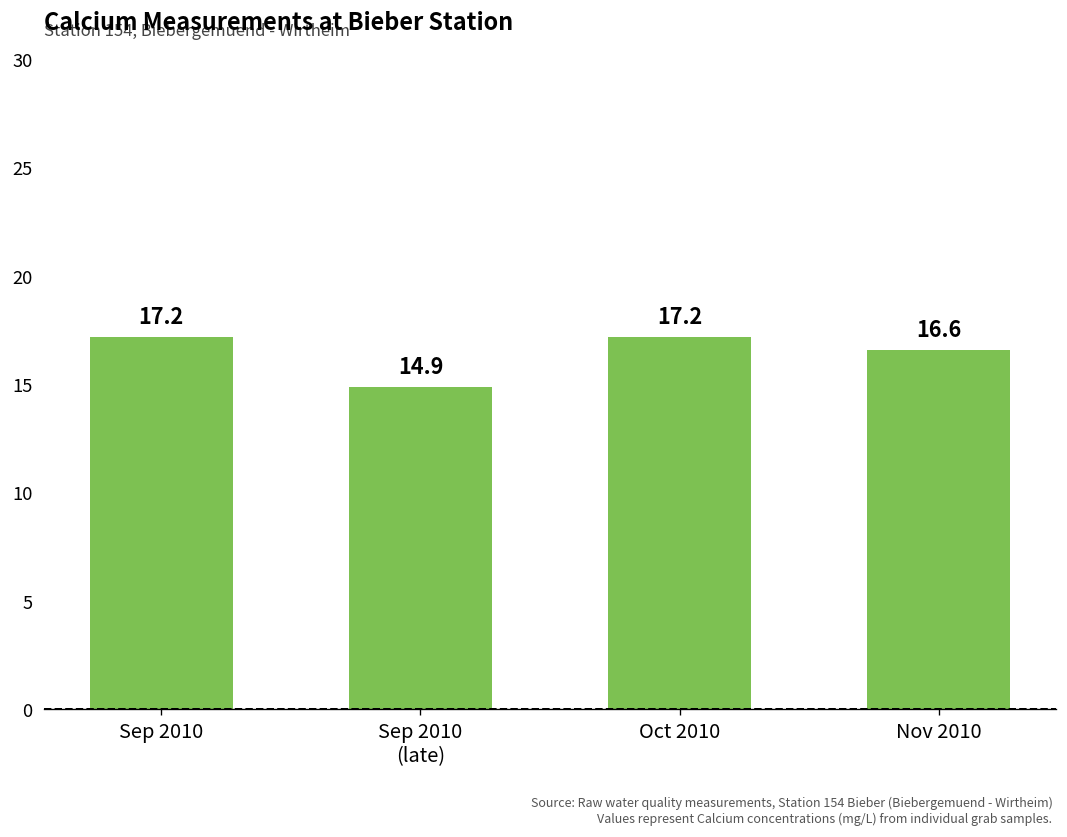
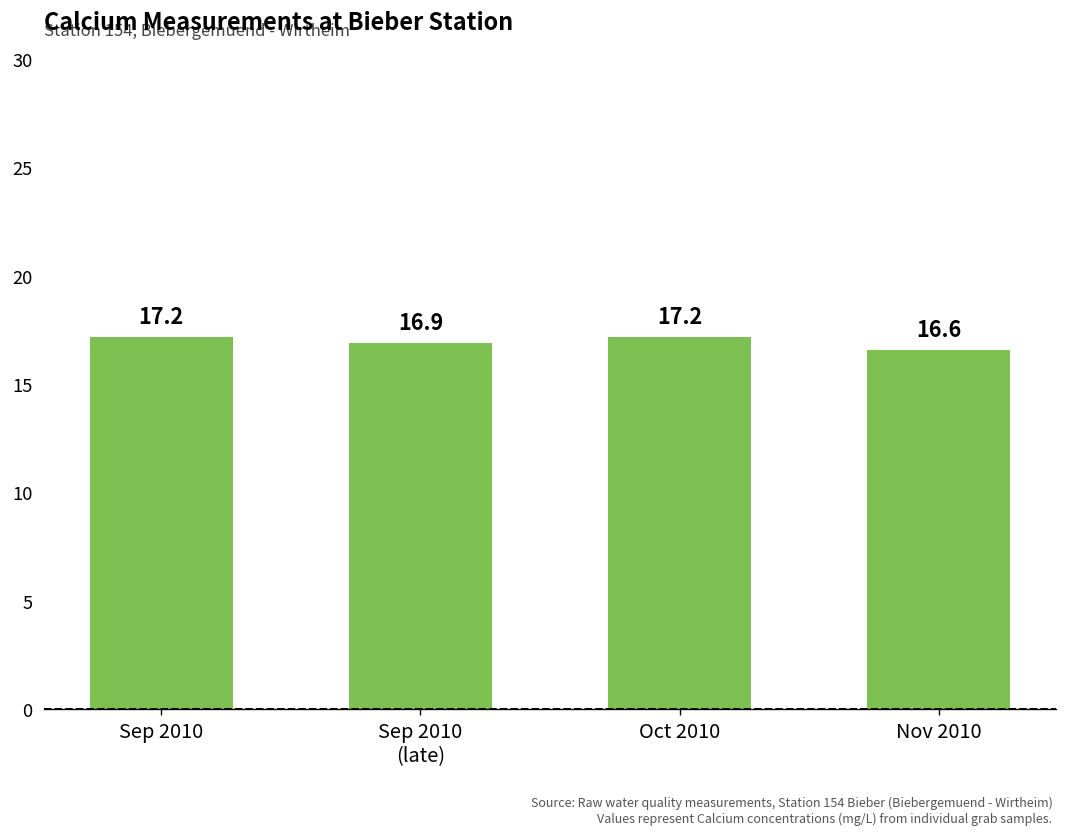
  {
    "Sep 2010": 17.2,
-   "Sep 2010 (late)": 14.9,
+   "Sep 2010 (late)": 16.9,
    "Oct 2010": 17.2,
    "Nov 2010": 16.6
  }
